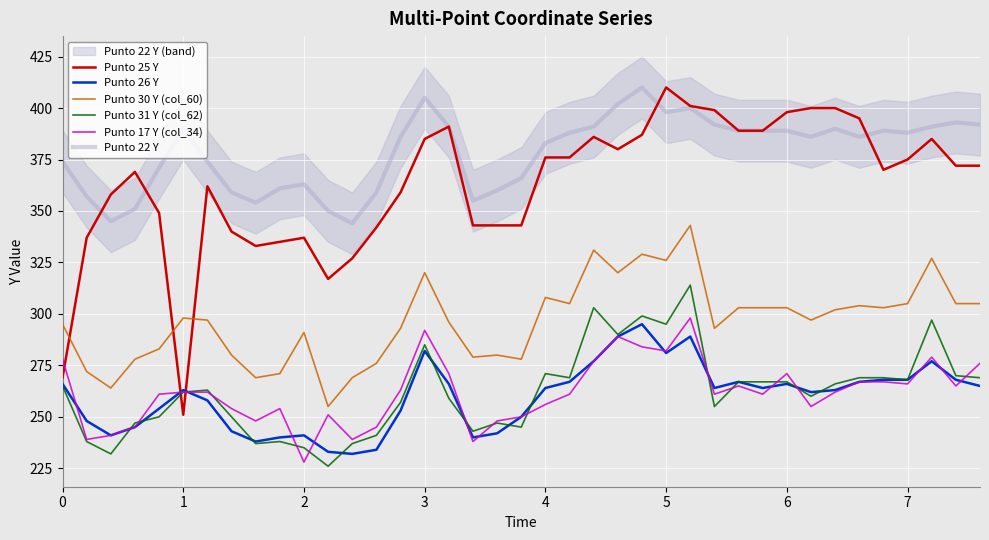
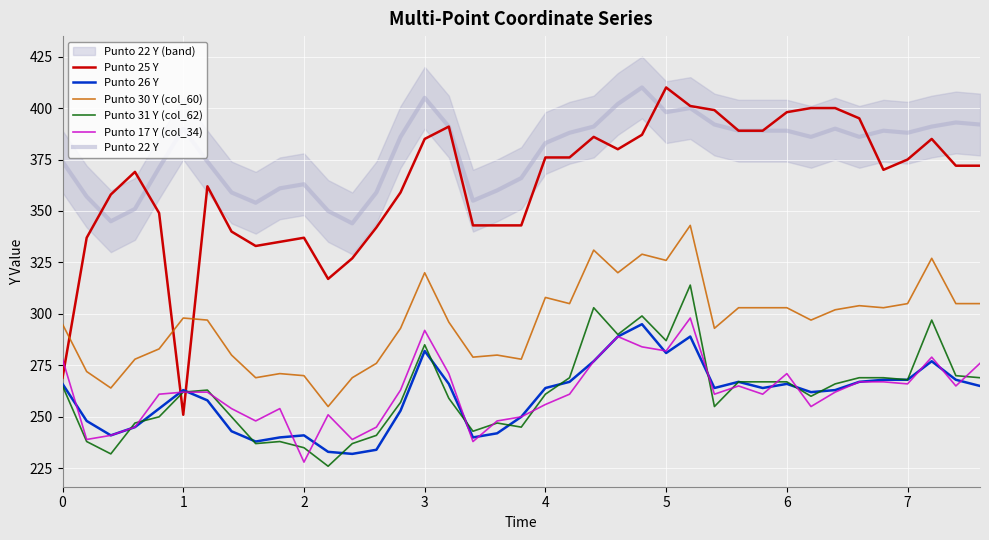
  {
    "Punto 25 Y": {
      "0": 269,
      "1": 251,
      "2": 337,
      "3": 385,
      "4": 376,
      "5": 410,
      "6": 398,
      "7": 375
    },
    "Punto 26 Y": {
      "2": 241,
      "3": 282,
      "4": 264
    },
    "Punto 30 Y (col_60)": {
      "0": 295,
      "1": 298,
-     "2": 291,
+     "2": 270,
      "3": 320,
      "4": 308,
      "5": 326,
      "6": 303,
      "7": 305
    },
    "Punto 31 Y (col_62)": {
      "2": 235,
      "3": 285,
-     "4": 271,
-     "5": 295
+     "4": 261,
+     "5": 287
    },
    "Punto 17 Y (col_34)": {
      "0": 278,
      "2": 228,
      "3": 292,
      "4": 256,
      "6": 271,
      "7": 266
    }
  }
